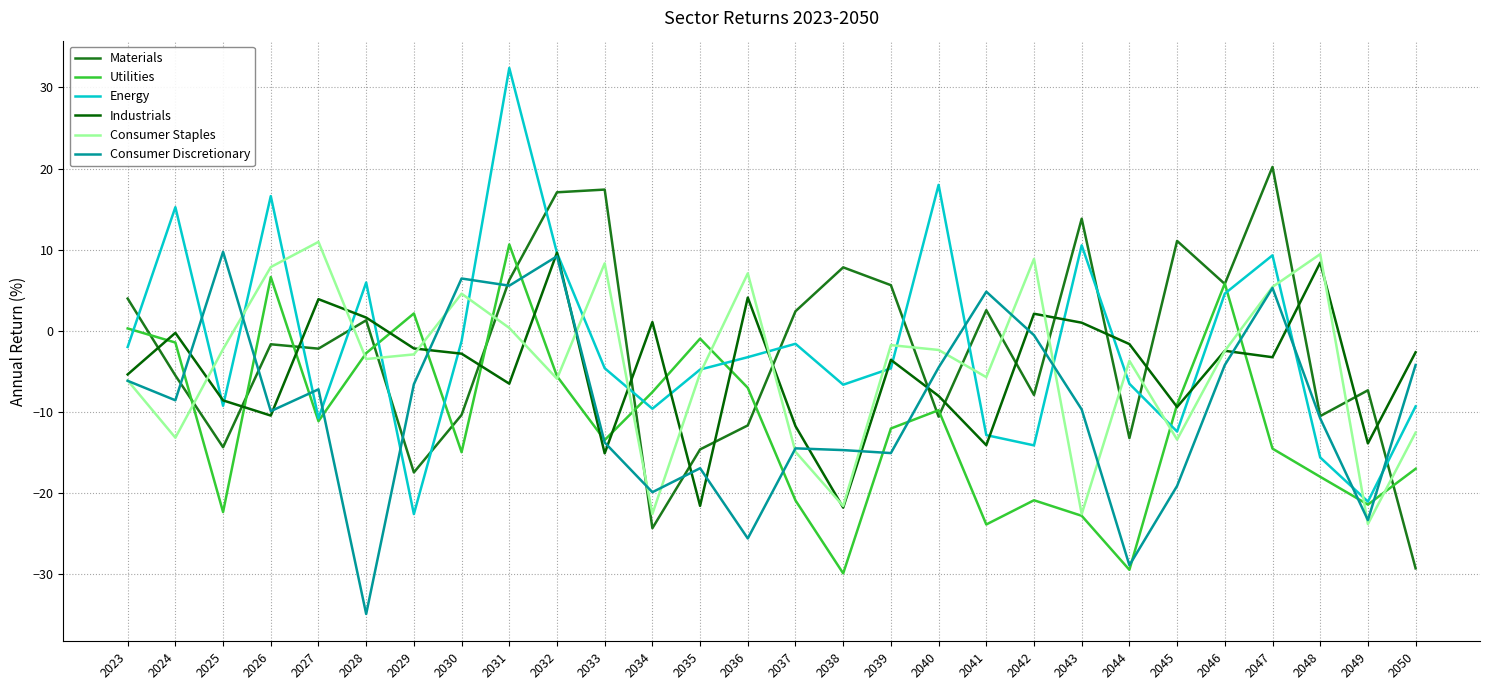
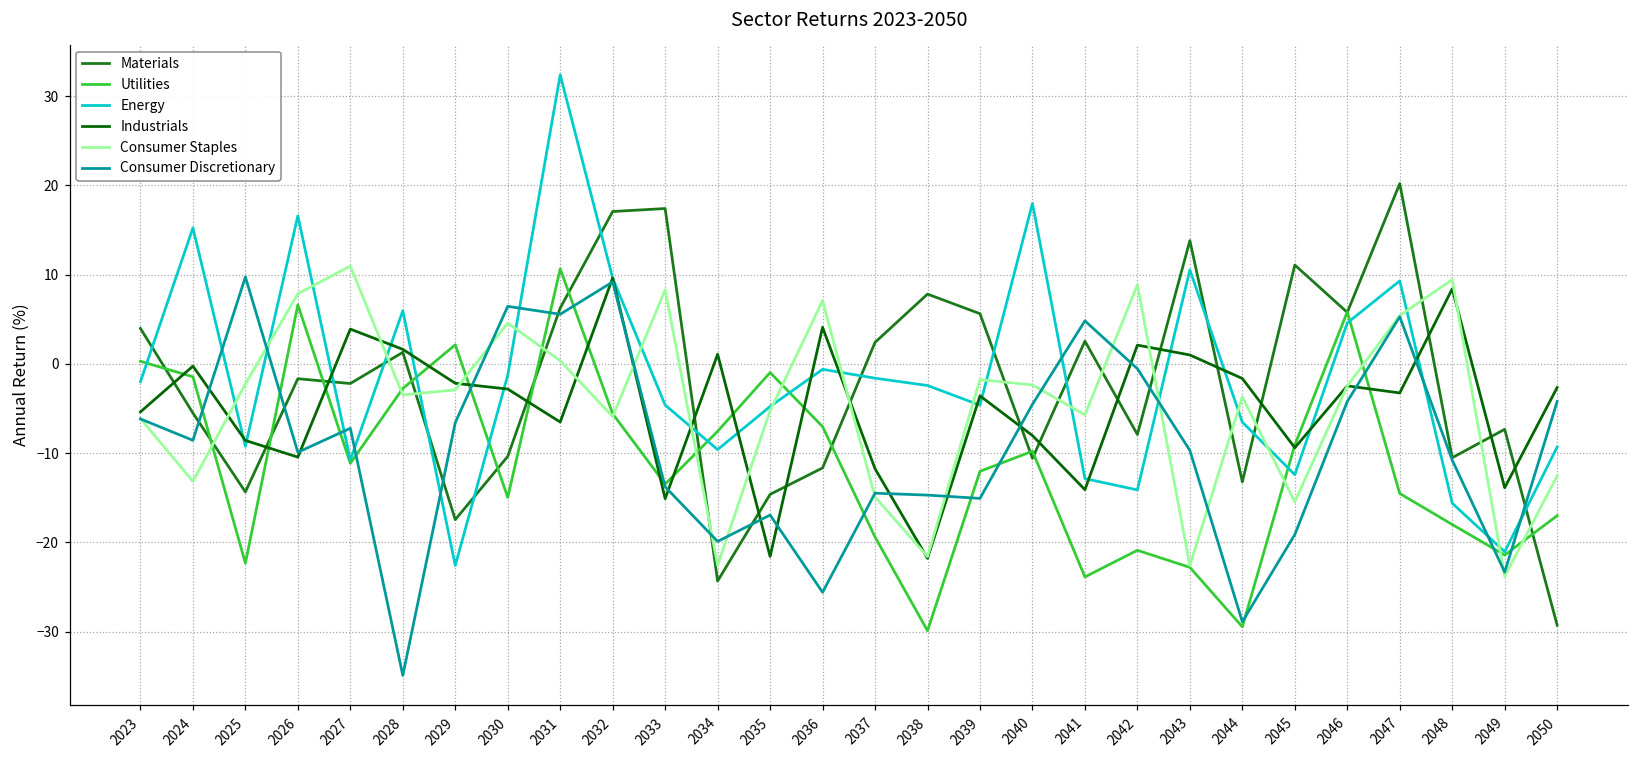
  {
    "Utilities": {
      "2023": 0,
      "2024": -1,
      "2025": -22,
      "2026": 7,
      "2027": -11,
      "2028": -3,
      "2029": 2,
      "2030": -15,
      "2031": 11,
      "2034": -8,
      "2035": -1,
      "2036": -7,
-     "2037": -21,
+     "2037": -19,
      "2038": -30,
      "2039": -12,
      "2040": -10,
      "2041": -24,
      "2042": -21,
      "2044": -29,
      "2047": -15,
      "2048": -18,
      "2049": -21,
      "2050": -17
    },
    "Energy": {
      "2023": -2,
      "2024": 15,
      "2025": -9,
      "2026": 17,
      "2027": -11,
      "2028": 6,
      "2029": -23,
      "2030": -1,
      "2031": 32,
      "2033": -5,
      "2034": -10,
      "2035": -5,
-     "2036": -3,
+     "2036": -1,
      "2037": -2,
-     "2038": -7,
+     "2038": -2,
      "2039": -5,
      "2040": 18,
      "2041": -13,
      "2042": -14,
      "2043": 11,
      "2044": -7,
      "2045": -12,
      "2046": 5,
      "2047": 9,
      "2048": -16,
      "2049": -21,
      "2050": -9
    },
    "Consumer Staples": {
      "2024": -13,
      "2025": -2,
      "2026": 8,
      "2027": 11,
      "2028": -3,
      "2029": -3,
      "2030": 5,
      "2031": 0,
      "2033": 8,
      "2034": -23,
      "2035": -5,
      "2036": 7,
      "2037": -15,
      "2039": -2,
      "2040": -2,
      "2041": -6,
      "2042": 9,
      "2044": -4,
-     "2045": -13,
+     "2045": -15,
      "2048": 9,
      "2049": -24,
      "2050": -13
    },
    "Consumer Discretionary": {
      "2024": -9,
      "2025": 10,
      "2026": -10,
      "2027": -7,
      "2028": -35,
      "2029": -7,
      "2030": 6,
      "2031": 6,
      "2032": 9,
      "2034": -20,
      "2035": -17,
      "2036": -26,
      "2037": -14,
      "2038": -15,
      "2039": -15,
      "2040": -5,
      "2041": 5,
      "2042": -1,
      "2043": -10,
      "2044": -29,
      "2045": -19,
      "2046": -4,
      "2049": -23,
      "2050": -4
    }
  }
